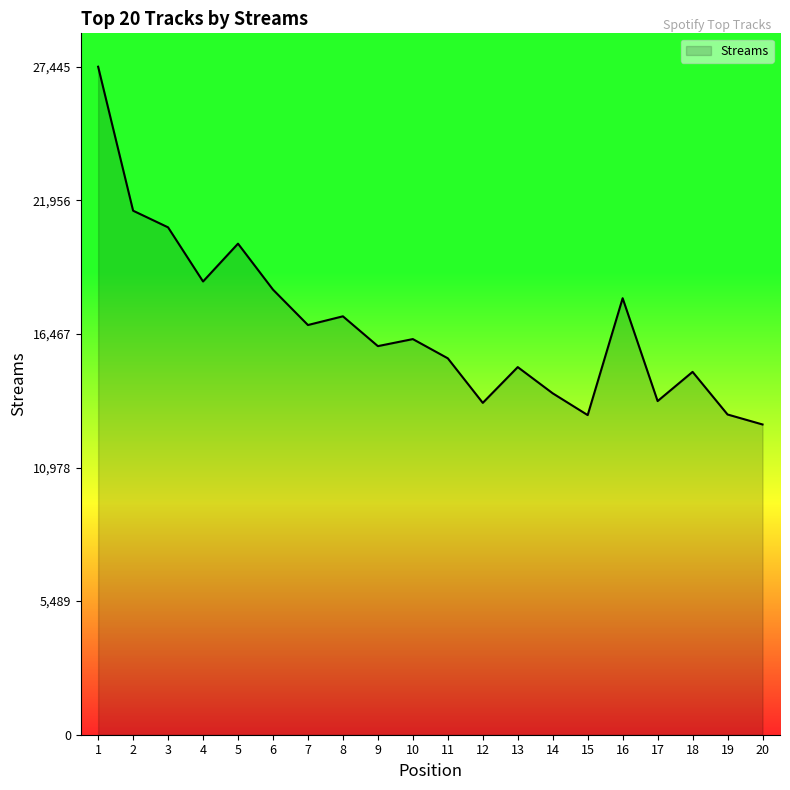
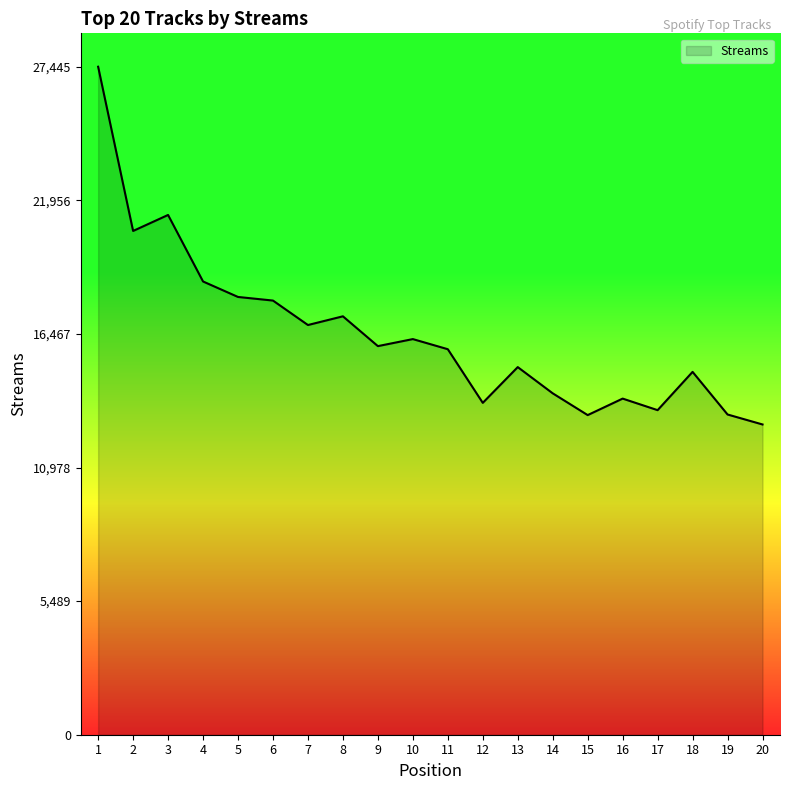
  {
    "1": "27,400",
-   "2": "21,500",
-   "3": "20,800",
+   "2": "20,700",
+   "3": "21,400",
    "4": "18,600",
-   "5": "20,200",
-   "6": "18,300",
+   "5": "18,000",
+   "6": "17,800",
    "7": "16,800",
    "8": "17,200",
    "9": "16,000",
    "10": "16,300",
-   "11": "15,500",
+   "11": "15,800",
    "12": "13,600",
    "13": "15,100",
    "14": "14,000",
    "15": "13,100",
-   "16": "17,900",
-   "17": "13,700",
+   "16": "13,800",
+   "17": "13,300",
    "18": "14,900",
    "19": "13,200",
    "20": "12,700"
  }
